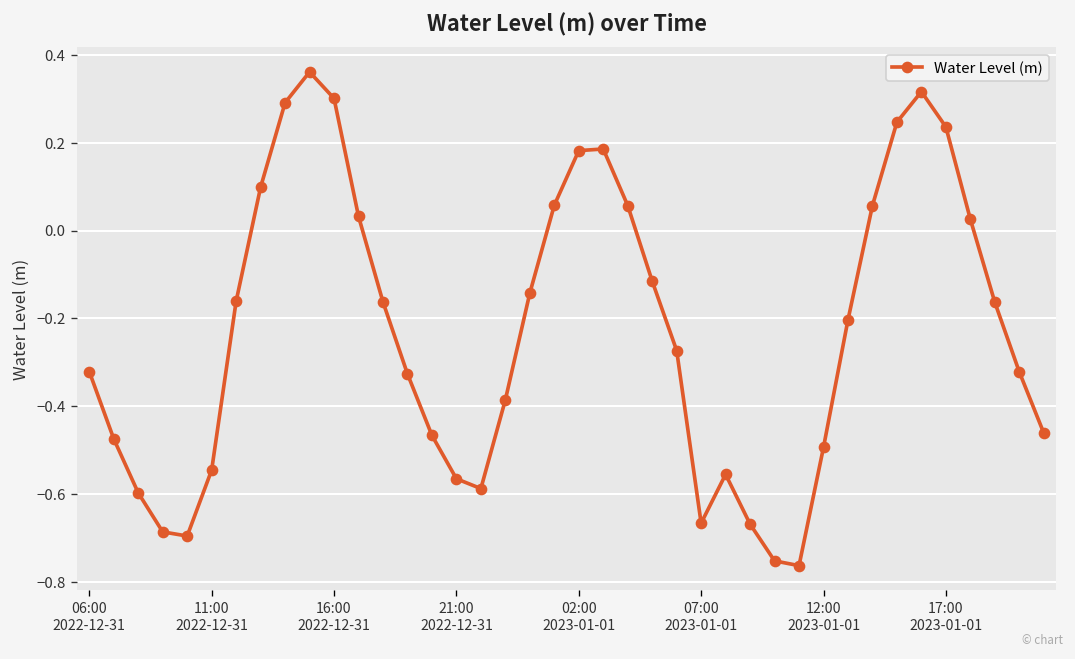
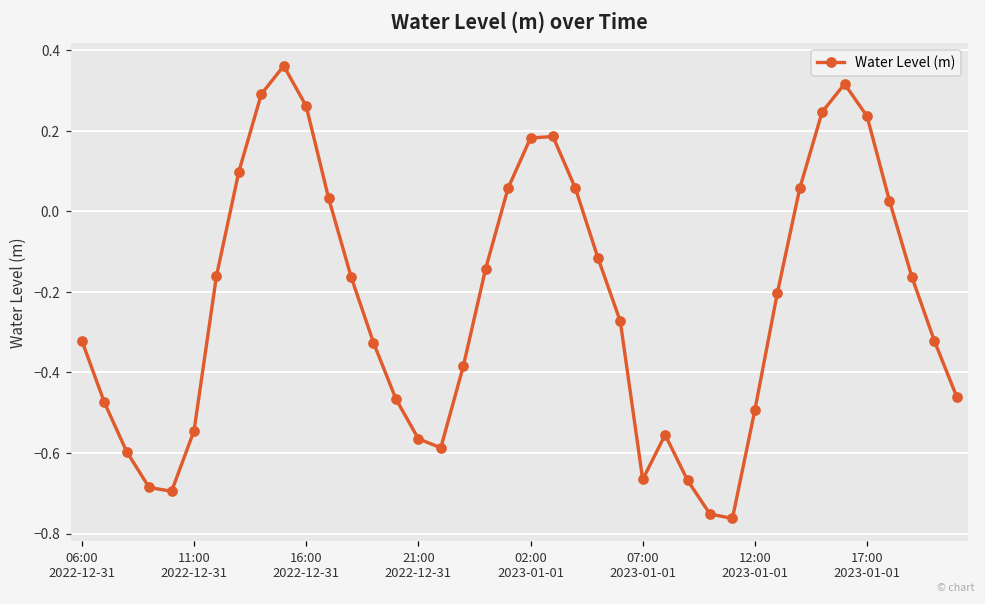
  {
    "06:00 2022-12-31": -0.32,
    "11:00 2022-12-31": -0.54,
-   "16:00 2022-12-31": 0.30,
+   "16:00 2022-12-31": 0.26,
    "21:00 2022-12-31": -0.56,
    "02:00 2023-01-01": 0.18,
    "07:00 2023-01-01": -0.67,
    "12:00 2023-01-01": -0.49,
    "17:00 2023-01-01": 0.24
  }
